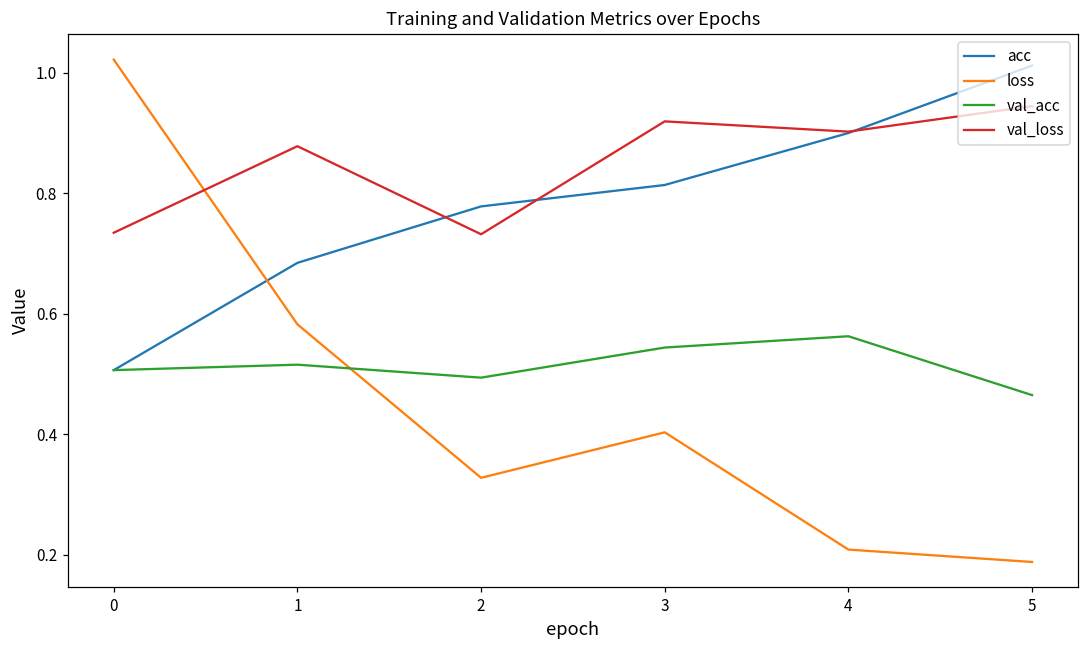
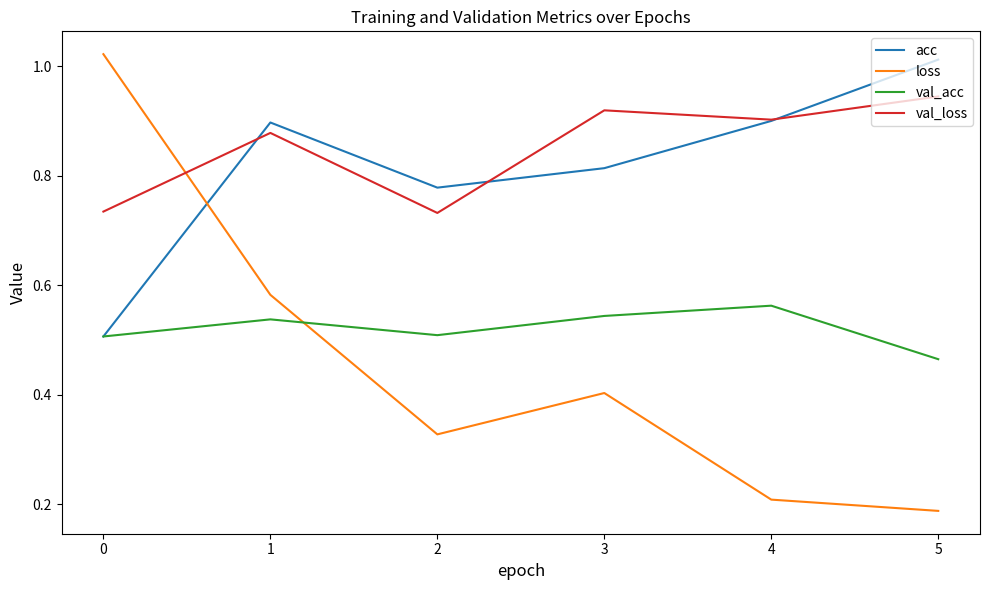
  {
    "acc": {
-     "1": 0.68,
+     "1": 0.90,
      "2": 0.78,
      "3": 0.81
    },
    "loss": {
      "0": 1.02,
      "1": 0.58,
      "2": 0.33,
      "3": 0.40,
      "4": 0.21,
      "5": 0.19
    },
    "val_acc": {
-     "1": 0.52,
-     "2": 0.49,
+     "1": 0.54,
+     "2": 0.51,
      "3": 0.54,
      "4": 0.56,
      "5": 0.46
    },
    "val_loss": {
      "0": 0.73,
      "1": 0.88,
      "2": 0.73,
      "3": 0.92
    }
  }
